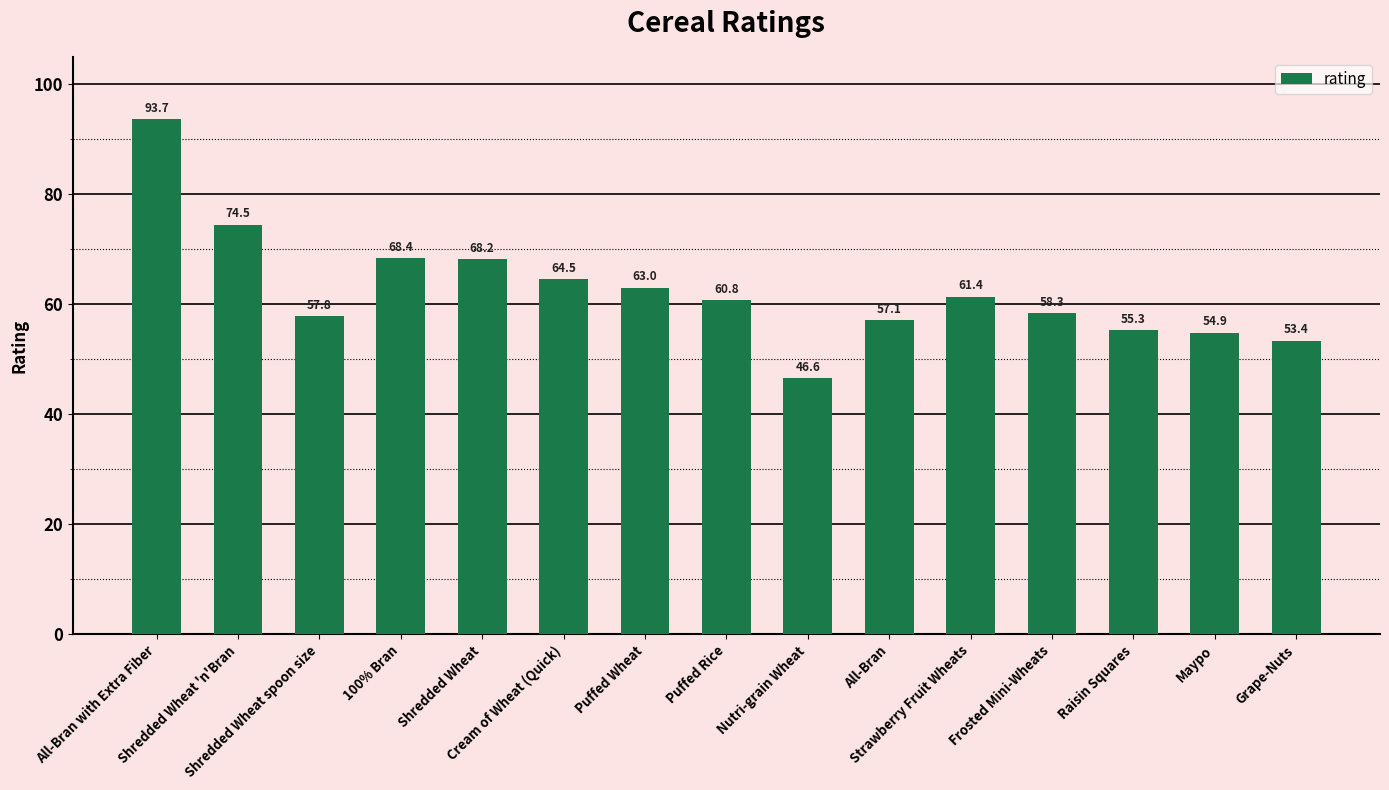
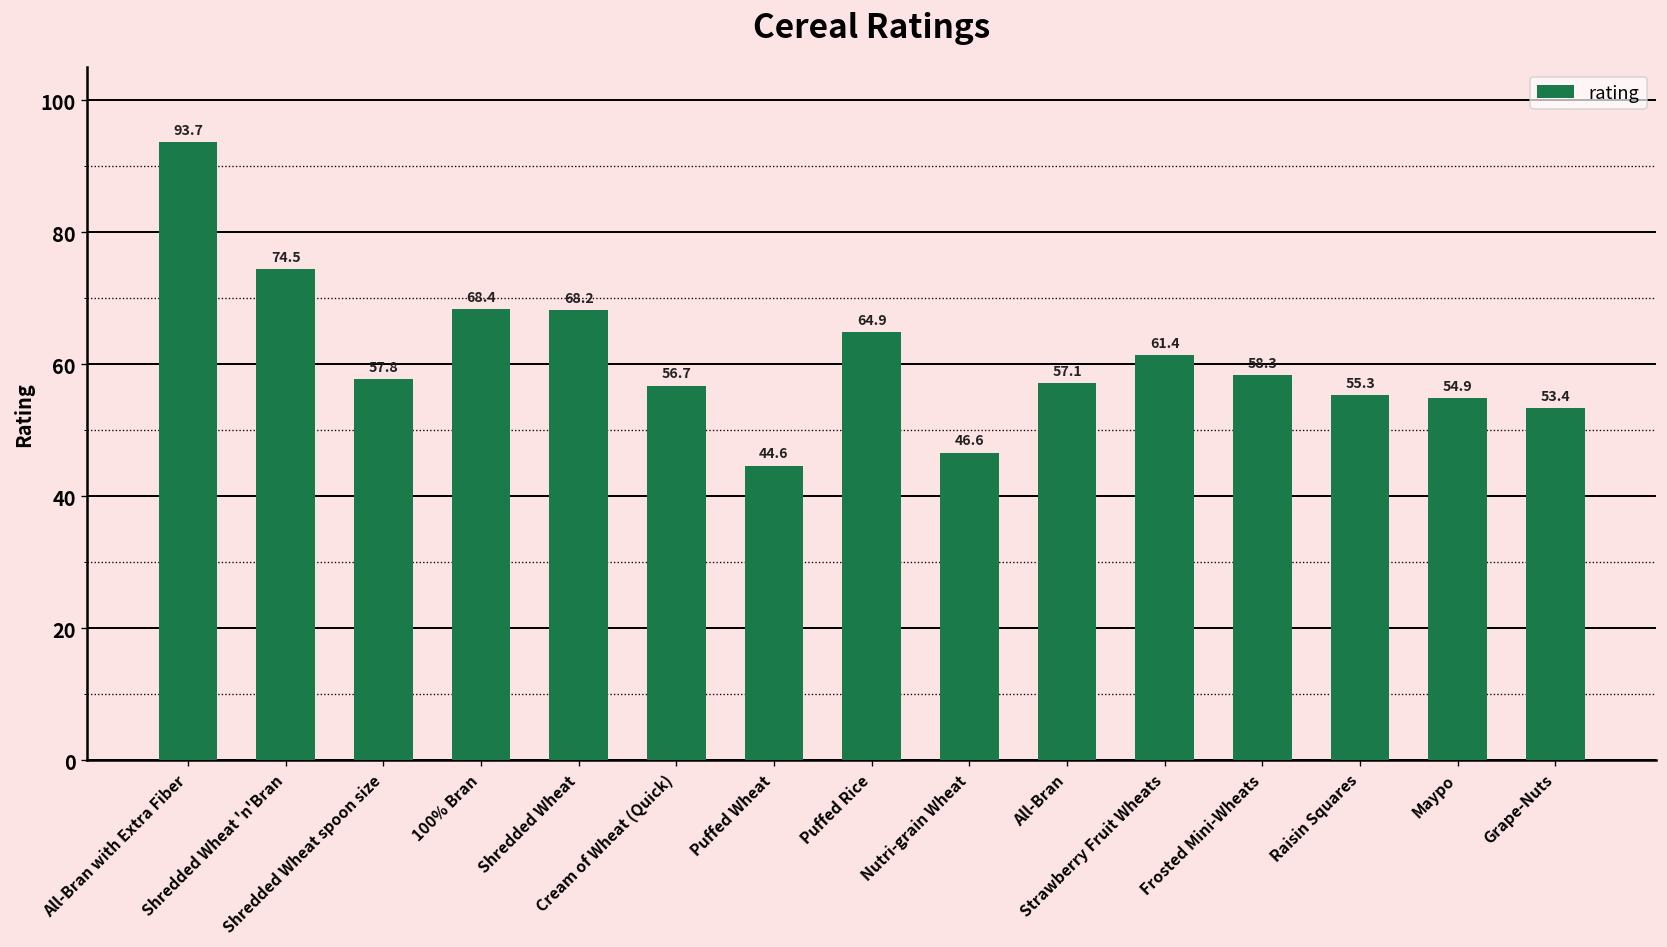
  {
    "All-Bran with Extra Fiber": 93.7,
    "Shredded Wheat 'n'Bran": 74.5,
    "Shredded Wheat spoon size": 57.8,
    "100% Bran": 68.4,
    "Shredded Wheat": 68.2,
-   "Cream of Wheat (Quick)": 64.5,
-   "Puffed Wheat": 63.0,
-   "Puffed Rice": 60.8,
+   "Cream of Wheat (Quick)": 56.7,
+   "Puffed Wheat": 44.6,
+   "Puffed Rice": 64.9,
    "Nutri-grain Wheat": 46.6,
    "All-Bran": 57.1,
    "Strawberry Fruit Wheats": 61.4,
    "Frosted Mini-Wheats": 58.3,
    "Raisin Squares": 55.3,
    "Maypo": 54.9,
    "Grape-Nuts": 53.4
  }
